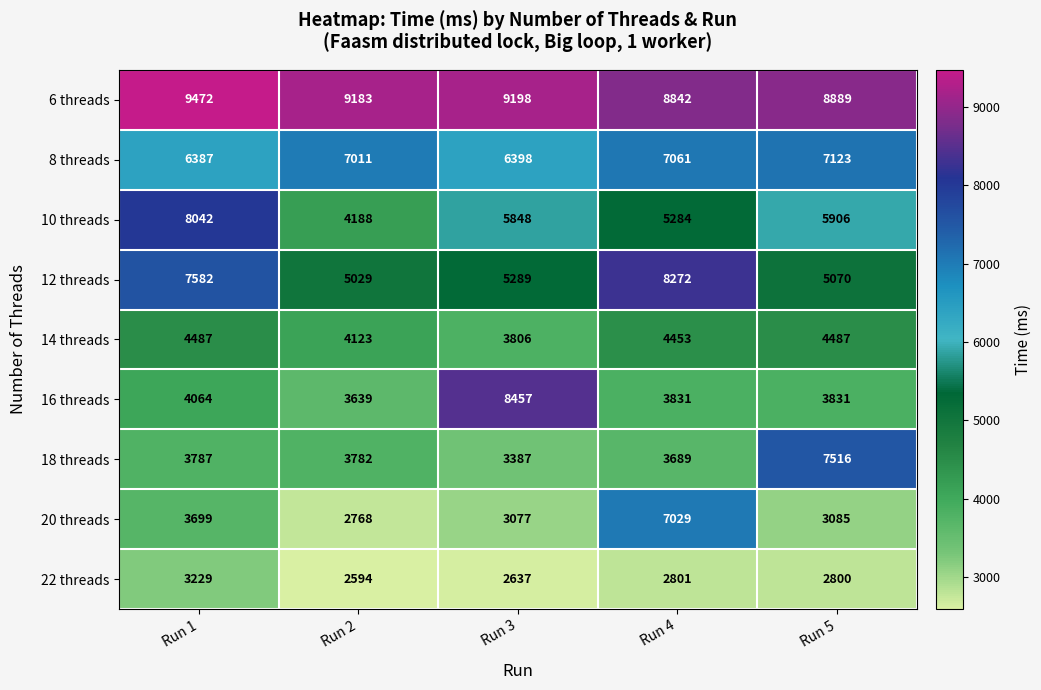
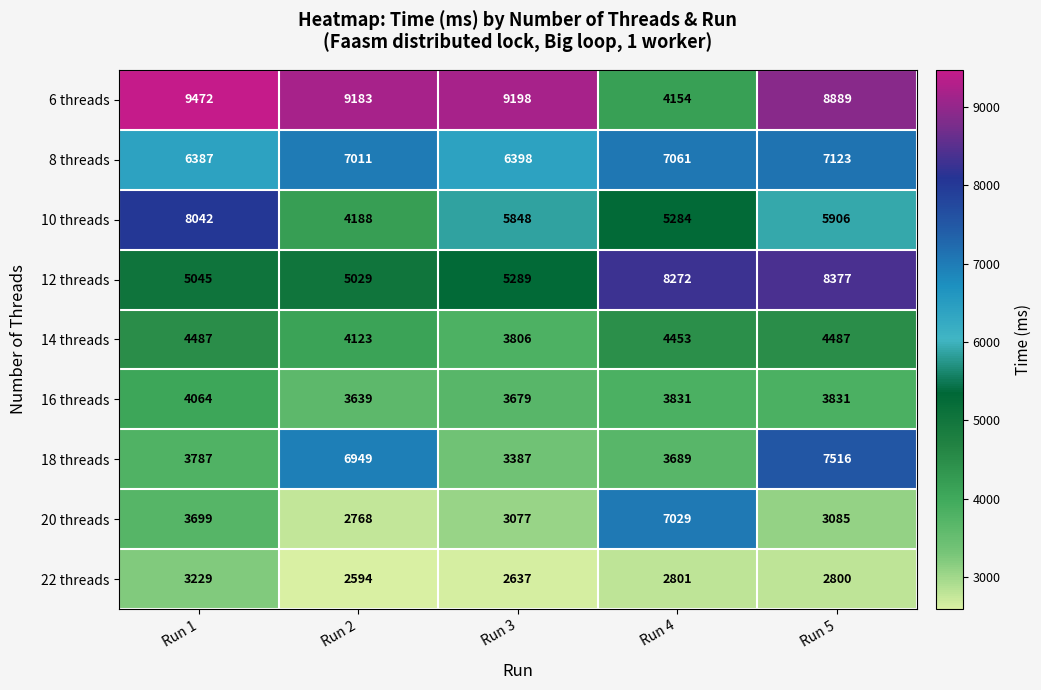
  {
    "6 threads": {
      "Run 1": 9472,
      "Run 2": 9183,
      "Run 3": 9198,
-     "Run 4": 8842,
+     "Run 4": 4154,
      "Run 5": 8889
    },
    "8 threads": {
      "Run 1": 6387,
      "Run 2": 7011,
      "Run 3": 6398,
      "Run 4": 7061,
      "Run 5": 7123
    },
    "10 threads": {
      "Run 1": 8042,
      "Run 2": 4188,
      "Run 3": 5848,
      "Run 4": 5284,
      "Run 5": 5906
    },
    "12 threads": {
-     "Run 1": 7582,
+     "Run 1": 5045,
      "Run 2": 5029,
      "Run 3": 5289,
      "Run 4": 8272,
-     "Run 5": 5070
+     "Run 5": 8377
    },
    "14 threads": {
      "Run 1": 4487,
      "Run 2": 4123,
      "Run 3": 3806,
      "Run 4": 4453,
      "Run 5": 4487
    },
    "16 threads": {
      "Run 1": 4064,
      "Run 2": 3639,
-     "Run 3": 8457,
+     "Run 3": 3679,
      "Run 4": 3831,
      "Run 5": 3831
    },
    "18 threads": {
      "Run 1": 3787,
-     "Run 2": 3782,
+     "Run 2": 6949,
      "Run 3": 3387,
      "Run 4": 3689,
      "Run 5": 7516
    },
    "20 threads": {
      "Run 1": 3699,
      "Run 2": 2768,
      "Run 3": 3077,
      "Run 4": 7029,
      "Run 5": 3085
    },
    "22 threads": {
      "Run 1": 3229,
      "Run 2": 2594,
      "Run 3": 2637,
      "Run 4": 2801,
      "Run 5": 2800
    }
  }
